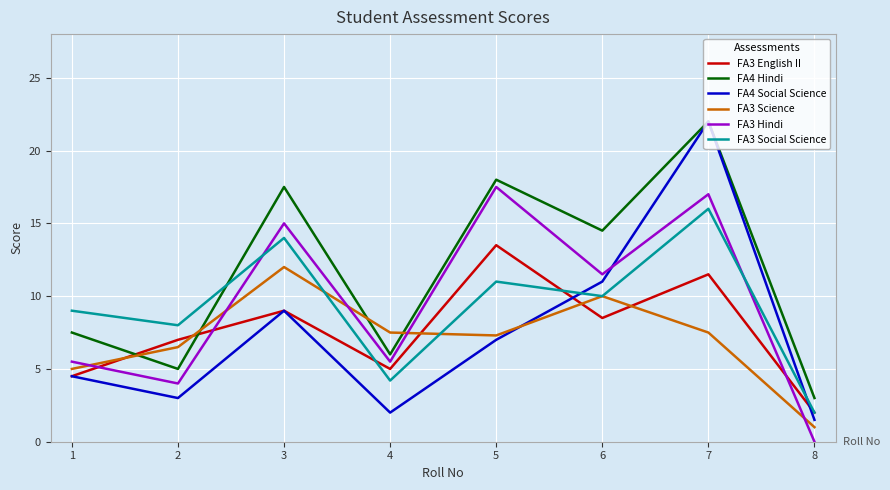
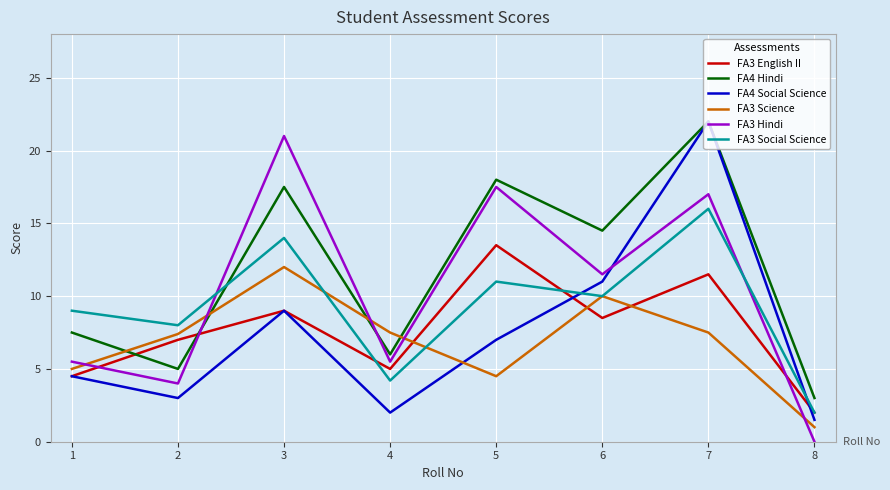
  {
    "FA3 English II": {
      "2": 7.0,
      "4": 5.0,
      "5": 13.5,
      "6": 8.5,
      "7": 11.5
    },
    "FA4 Hindi": {
      "1": 7.5,
      "2": 5.0,
      "3": 17.5,
      "4": 6.0,
      "5": 18.0,
      "6": 14.5,
      "8": 3.0
    },
    "FA4 Social Science": {
      "2": 3.0,
      "4": 2.0,
      "5": 7.0,
      "6": 11.0,
      "8": 1.5
    },
    "FA3 Science": {
      "1": 5.0,
-     "2": 6.5,
+     "2": 7.4,
      "3": 12.0,
      "4": 7.5,
-     "5": 7.3,
+     "5": 4.5,
      "7": 7.5,
      "8": 1.0
    },
    "FA3 Hindi": {
      "1": 5.5,
      "2": 4,
-     "3": 15,
+     "3": 21,
      "4": 5.5,
      "5": 17.5,
      "6": 11.5,
      "7": 17,
      "8": 0
    },
    "FA3 Social Science": {
      "1": 9.0,
      "2": 8.0,
      "3": 14.0,
      "4": 4.2,
      "5": 11.0,
      "7": 16.0
    }
  }
